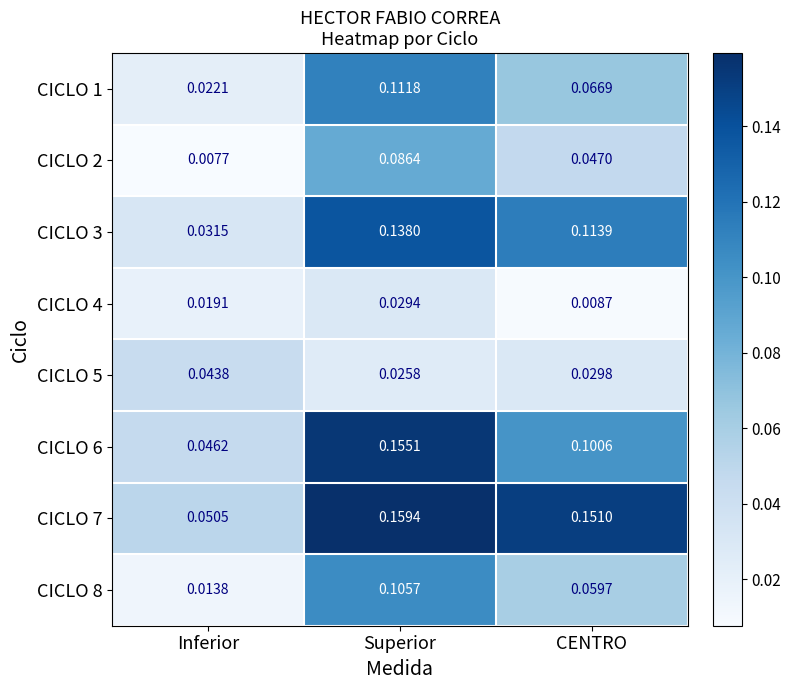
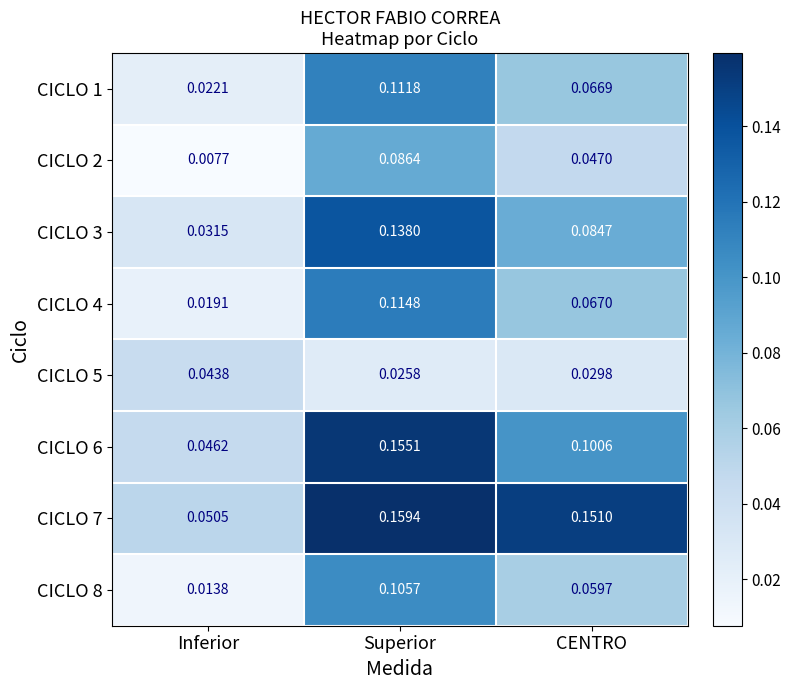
  {
    "CICLO 1": {
      "Inferior": 0.0221,
      "Superior": 0.1118,
      "CENTRO": 0.0669
    },
    "CICLO 2": {
      "Inferior": 0.0077,
      "Superior": 0.0864,
      "CENTRO": 0.0470
    },
    "CICLO 3": {
      "Inferior": 0.0315,
      "Superior": 0.1380,
-     "CENTRO": 0.1139
+     "CENTRO": 0.0847
    },
    "CICLO 4": {
      "Inferior": 0.0191,
-     "Superior": 0.0294,
-     "CENTRO": 0.0087
+     "Superior": 0.1148,
+     "CENTRO": 0.0670
    },
    "CICLO 5": {
      "Inferior": 0.0438,
      "Superior": 0.0258,
      "CENTRO": 0.0298
    },
    "CICLO 6": {
      "Inferior": 0.0462,
      "Superior": 0.1551,
      "CENTRO": 0.1006
    },
    "CICLO 7": {
      "Inferior": 0.0505,
      "Superior": 0.1594,
      "CENTRO": 0.1510
    },
    "CICLO 8": {
      "Inferior": 0.0138,
      "Superior": 0.1057,
      "CENTRO": 0.0597
    }
  }
